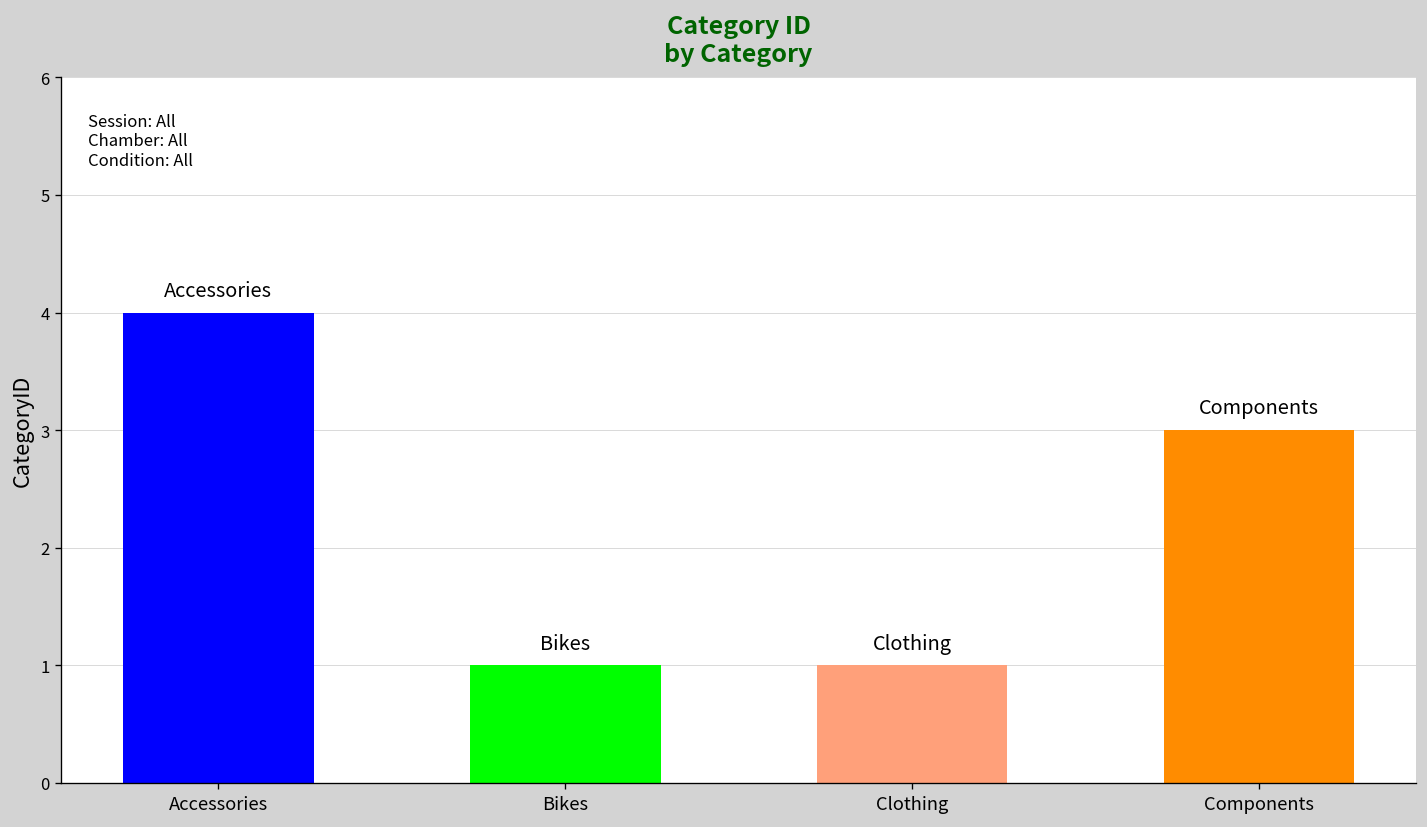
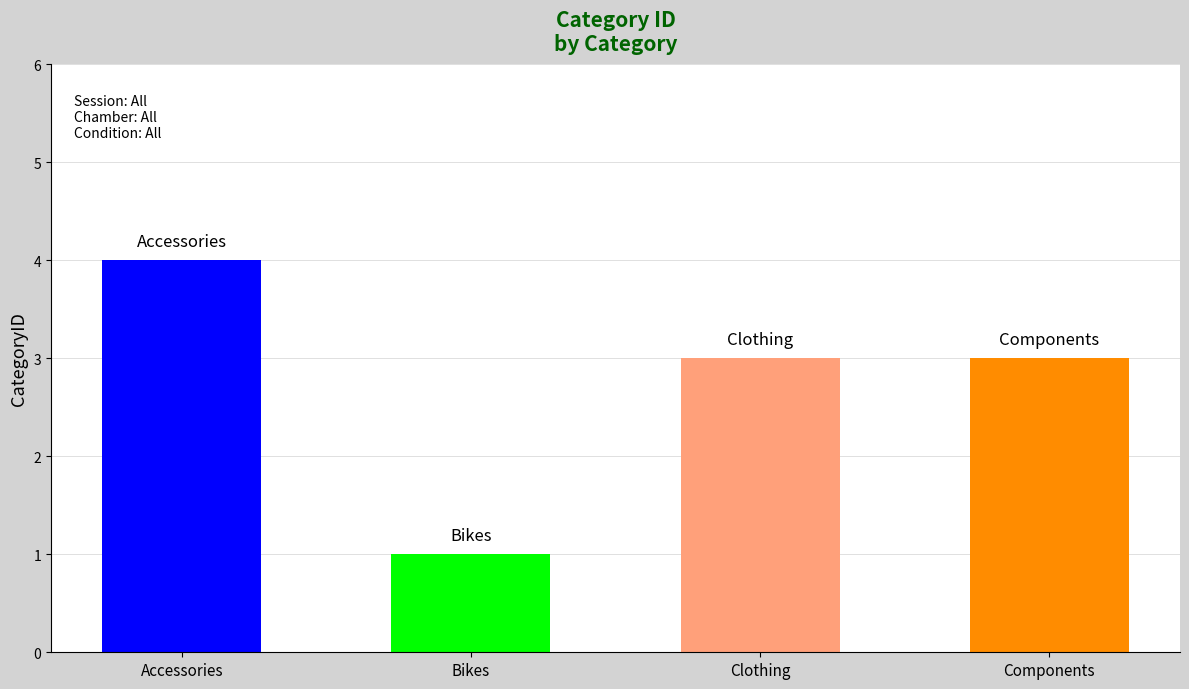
  {
    "Accessories": 4,
    "Bikes": 1,
-   "Clothing": 1,
+   "Clothing": 3,
    "Components": 3
  }
